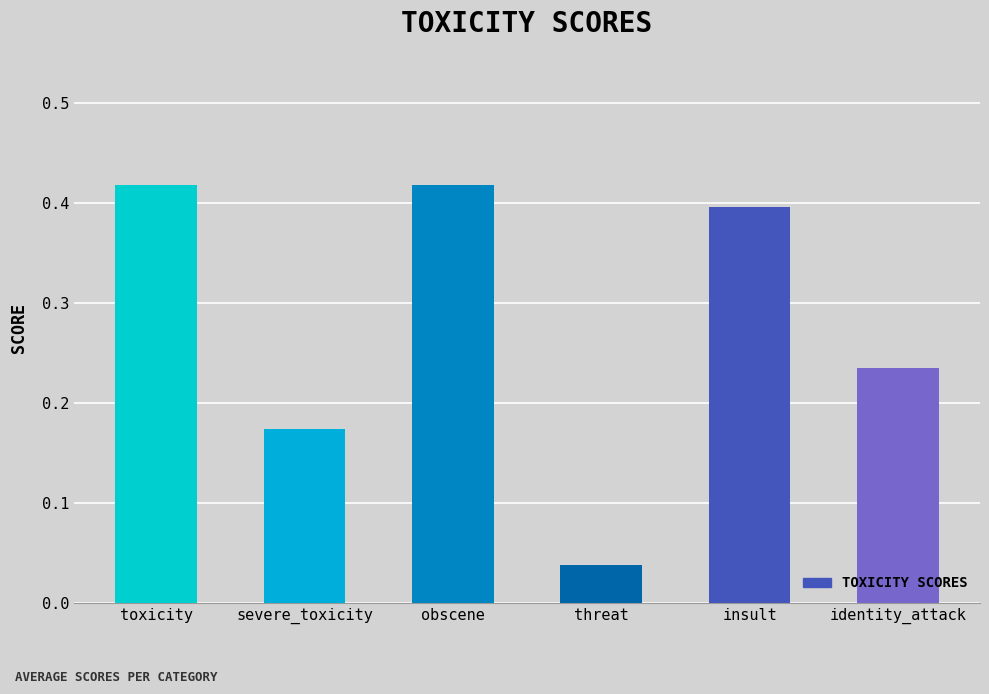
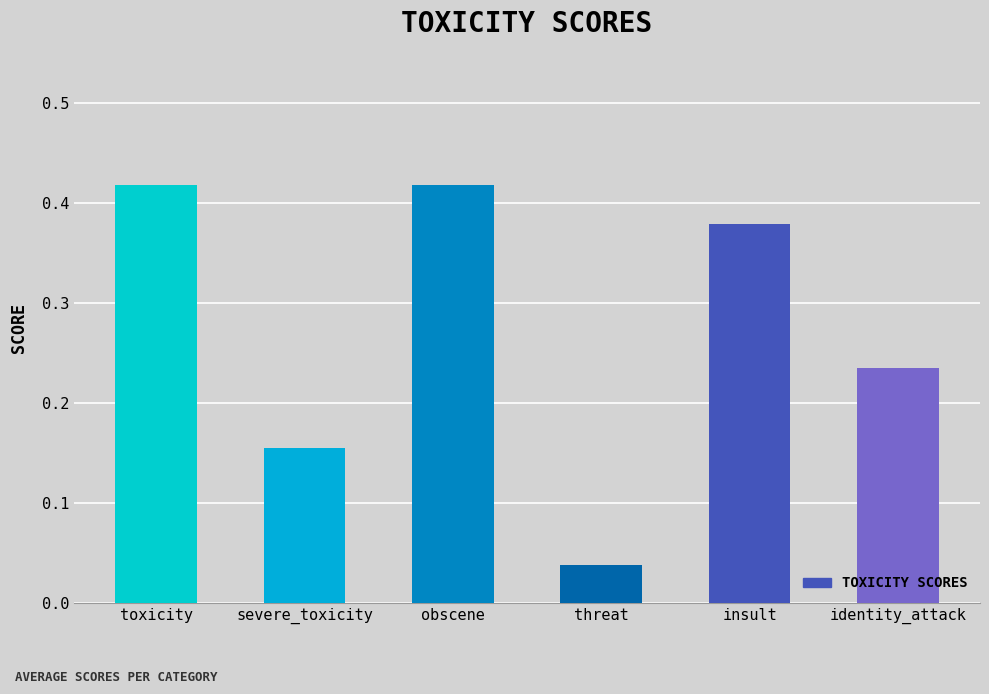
  {
    "toxicity": 0.418,
-   "severe_toxicity": 0.173,
+   "severe_toxicity": 0.155,
    "obscene": 0.418,
    "threat": 0.038,
-   "insult": 0.395,
+   "insult": 0.379,
    "identity_attack": 0.234
  }
